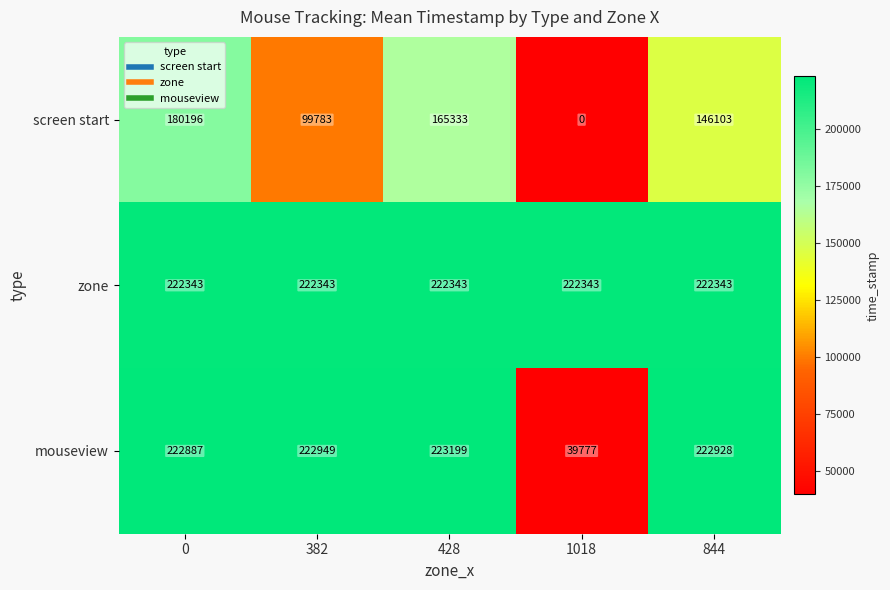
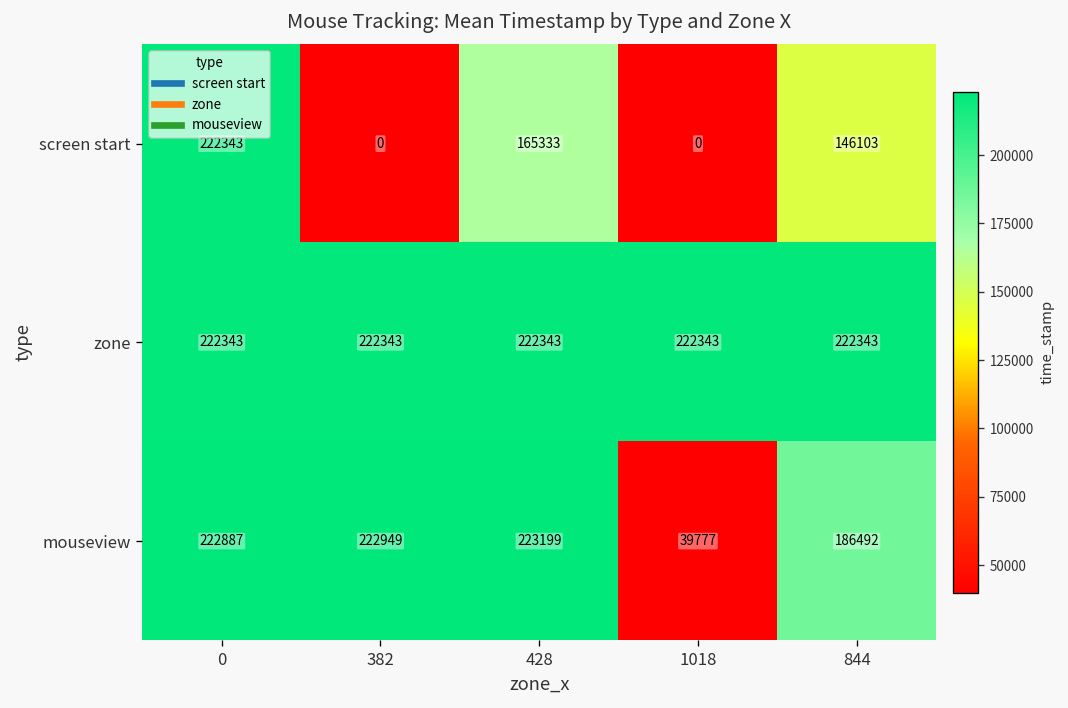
  {
    "screen start": {
-     "0": 180196,
-     "382": 99783
+     "0": 222343,
+     "382": 0
    },
    "mouseview": {
-     "844": 222928
+     "844": 186492
    }
  }
